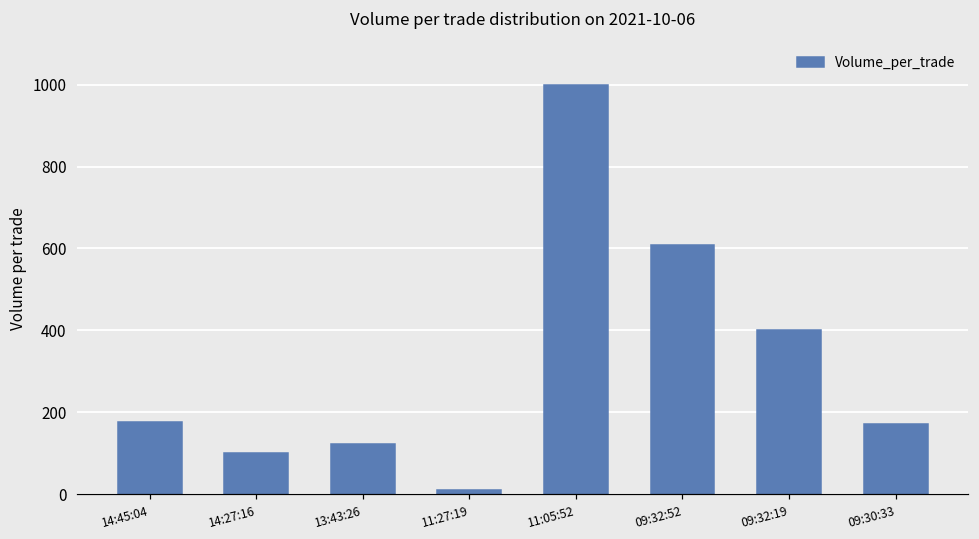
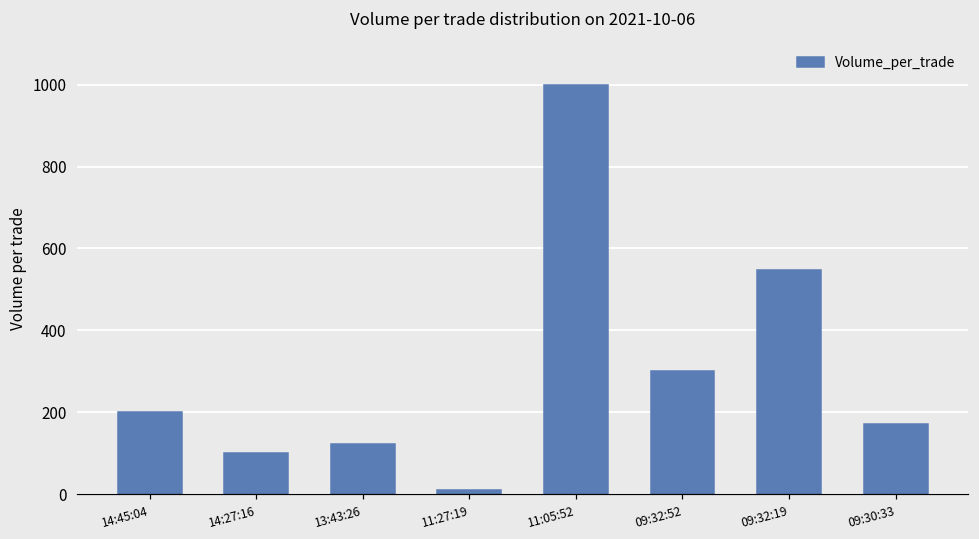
  {
-   "14:45:04": 180,
+   "14:45:04": 200,
    "14:27:16": 100,
    "13:43:26": 120,
    "11:27:19": 10,
    "11:05:52": 1000,
-   "09:32:52": 610,
-   "09:32:19": 400,
+   "09:32:52": 300,
+   "09:32:19": 550,
    "09:30:33": 170
  }
